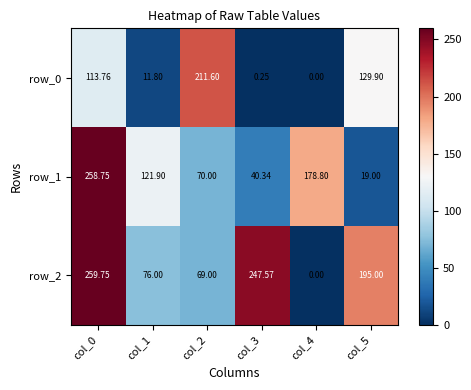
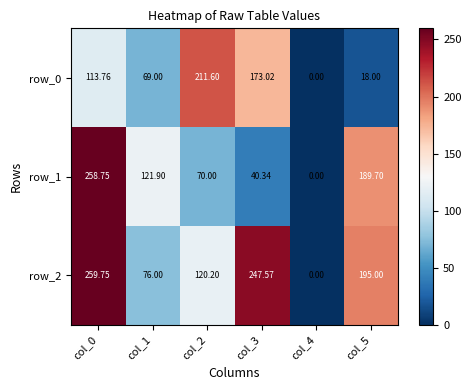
  {
    "row_0": {
      "col_0": 113.76,
-     "col_1": 11.80,
+     "col_1": 69.00,
      "col_2": 211.60,
-     "col_3": 0.25,
+     "col_3": 173.02,
      "col_4": 0.00,
-     "col_5": 129.90
+     "col_5": 18.00
    },
    "row_1": {
      "col_0": 258.75,
      "col_1": 121.90,
      "col_2": 70.00,
      "col_3": 40.34,
-     "col_4": 178.80,
-     "col_5": 19.00
+     "col_4": 0.00,
+     "col_5": 189.70
    },
    "row_2": {
      "col_0": 259.75,
      "col_1": 76.00,
-     "col_2": 69.00,
+     "col_2": 120.20,
      "col_3": 247.57,
      "col_4": 0.00,
      "col_5": 195.00
    }
  }
